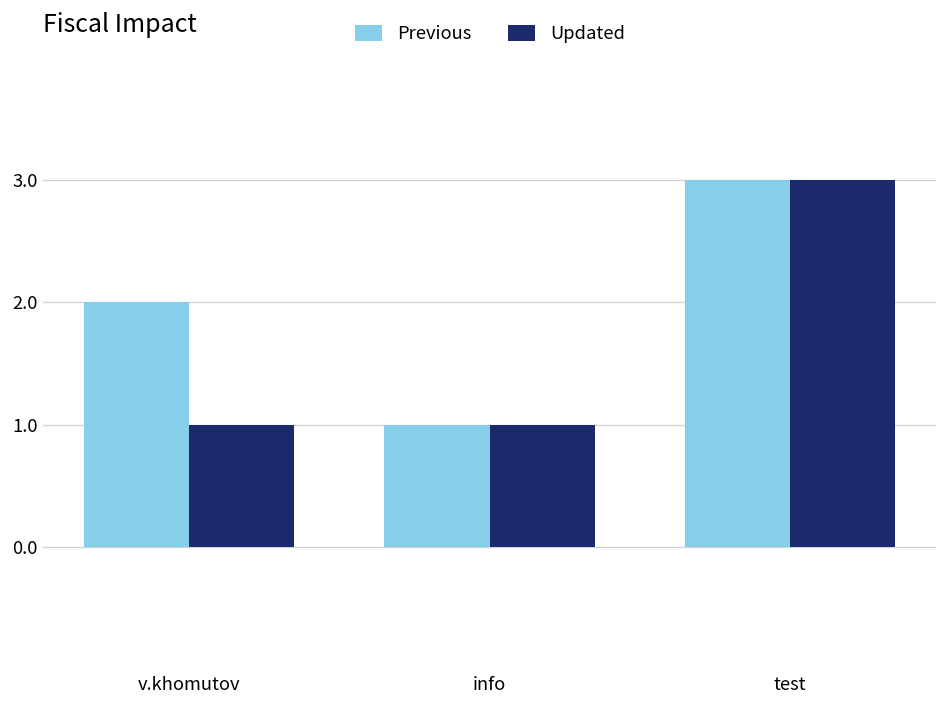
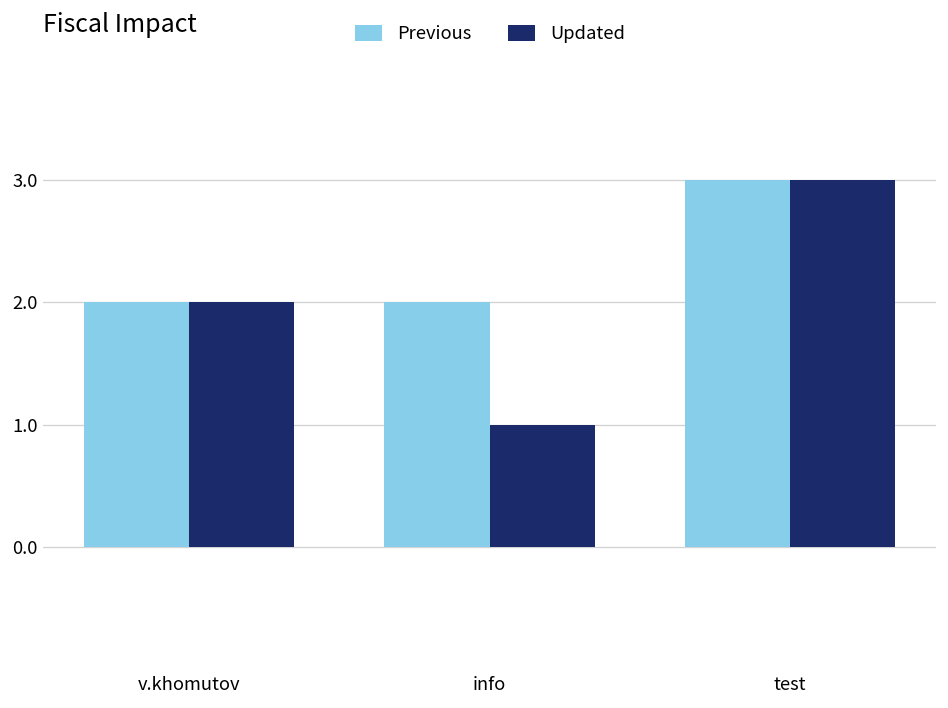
  {
    "Previous": {
      "v.khomutov": 2,
-     "info": 1,
+     "info": 2,
      "test": 3
    },
    "Updated": {
-     "v.khomutov": 1,
+     "v.khomutov": 2,
      "info": 1,
      "test": 3
    }
  }
